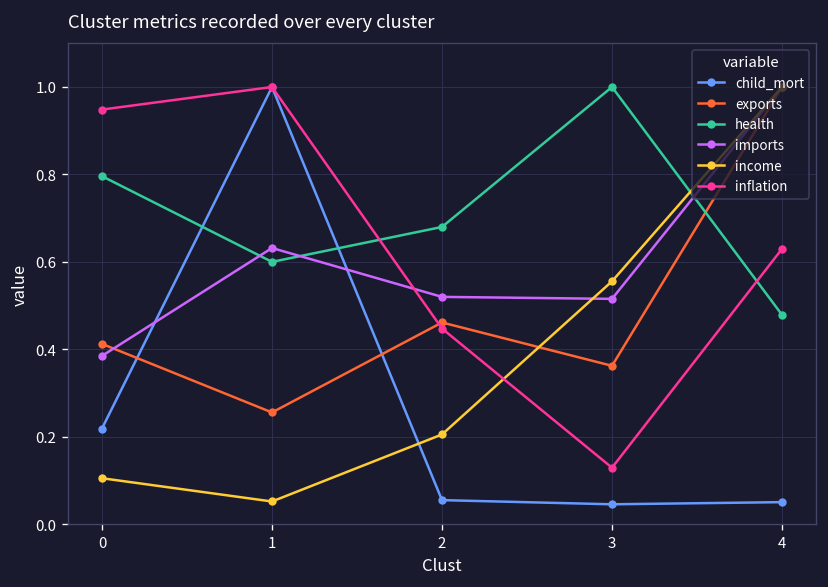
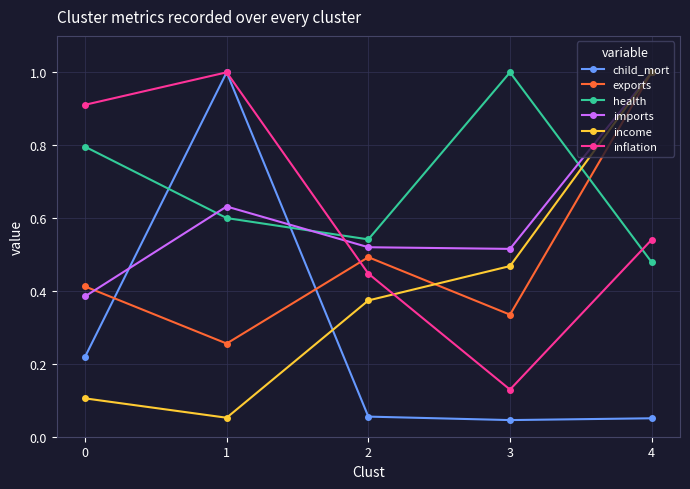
  {
    "child_mort": {
      "0": 0.22,
      "2": 0.06,
      "3": 0.05,
      "4": 0.05
    },
    "exports": {
      "0": 0.41,
      "1": 0.26,
-     "2": 0.46,
-     "3": 0.36
+     "2": 0.49,
+     "3": 0.33
    },
    "health": {
      "0": 0.80,
      "1": 0.60,
-     "2": 0.68,
+     "2": 0.54,
      "3": 1.00,
      "4": 0.48
    },
    "imports": {
      "0": 0.39,
      "1": 0.63,
      "2": 0.52,
      "3": 0.52
    },
    "income": {
      "0": 0.11,
      "1": 0.05,
-     "2": 0.21,
-     "3": 0.56
+     "2": 0.37,
+     "3": 0.47
    },
    "inflation": {
-     "0": 0.95,
+     "0": 0.91,
      "2": 0.45,
      "3": 0.13,
-     "4": 0.63
+     "4": 0.54
    }
  }
